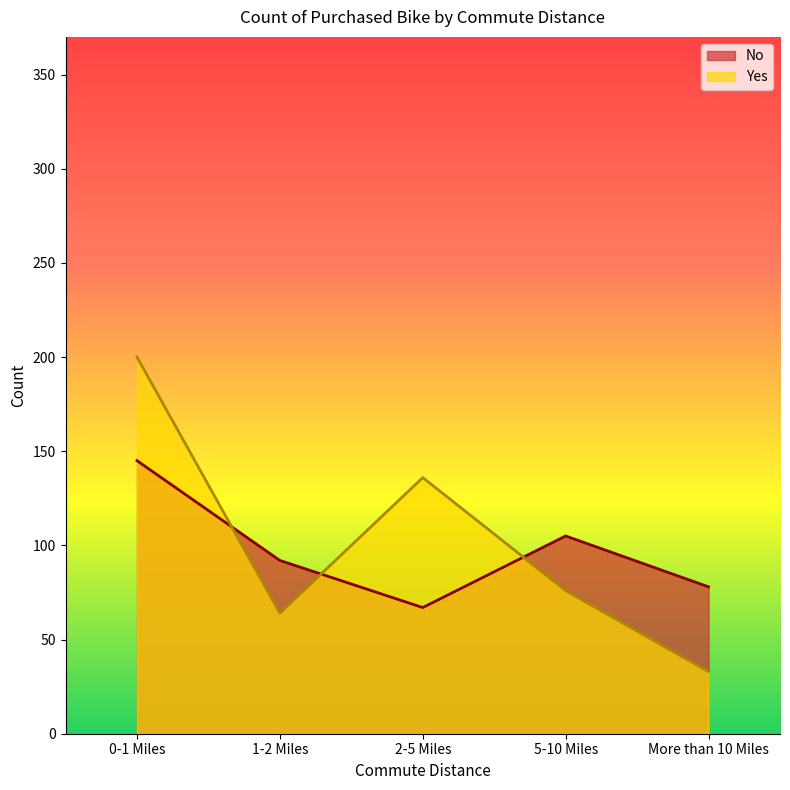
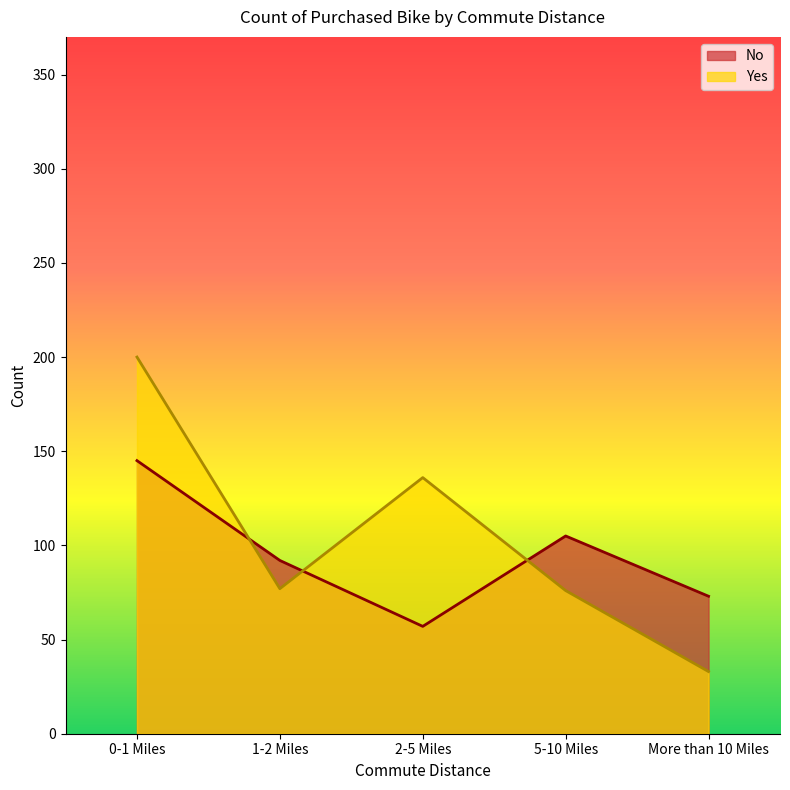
  {
    "No": {
      "0-1 Miles": 145,
      "1-2 Miles": 92,
-     "2-5 Miles": 67,
+     "2-5 Miles": 57,
      "5-10 Miles": 105,
-     "More than 10 Miles": 78
+     "More than 10 Miles": 73
    },
    "Yes": {
      "0-1 Miles": 200,
-     "1-2 Miles": 64,
+     "1-2 Miles": 77,
      "2-5 Miles": 136,
      "5-10 Miles": 76,
      "More than 10 Miles": 33
    }
  }
